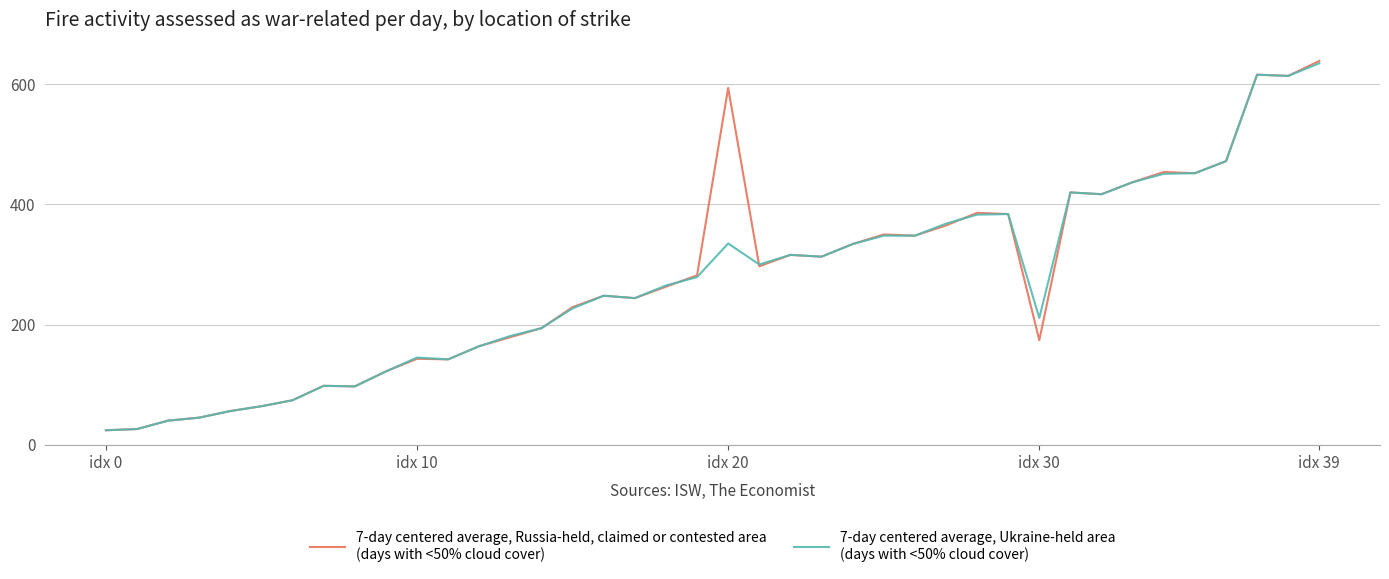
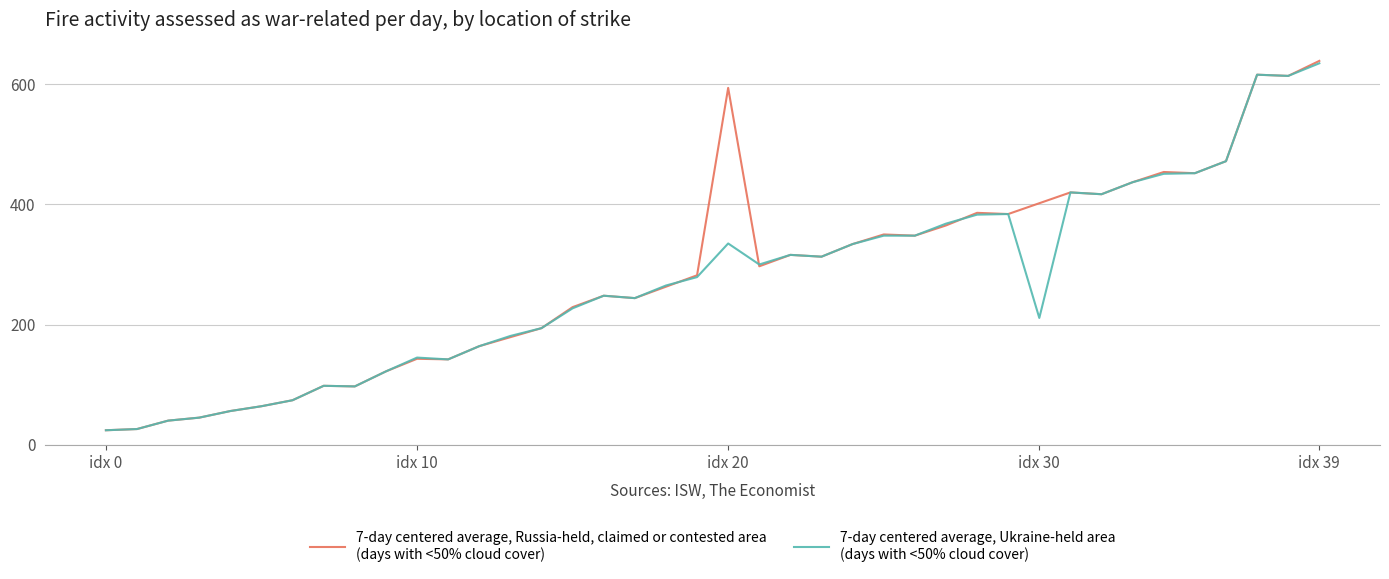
  {
    "7-day centered average, Russia-held, claimed or contested area (days with <50% cloud cover)": {
      "idx 20": 590,
-     "idx 30": 170
+     "idx 30": 400
    },
    "7-day centered average, Ukraine-held area (days with <50% cloud cover)": {
      "idx 20": 340,
      "idx 30": 210
    }
  }
